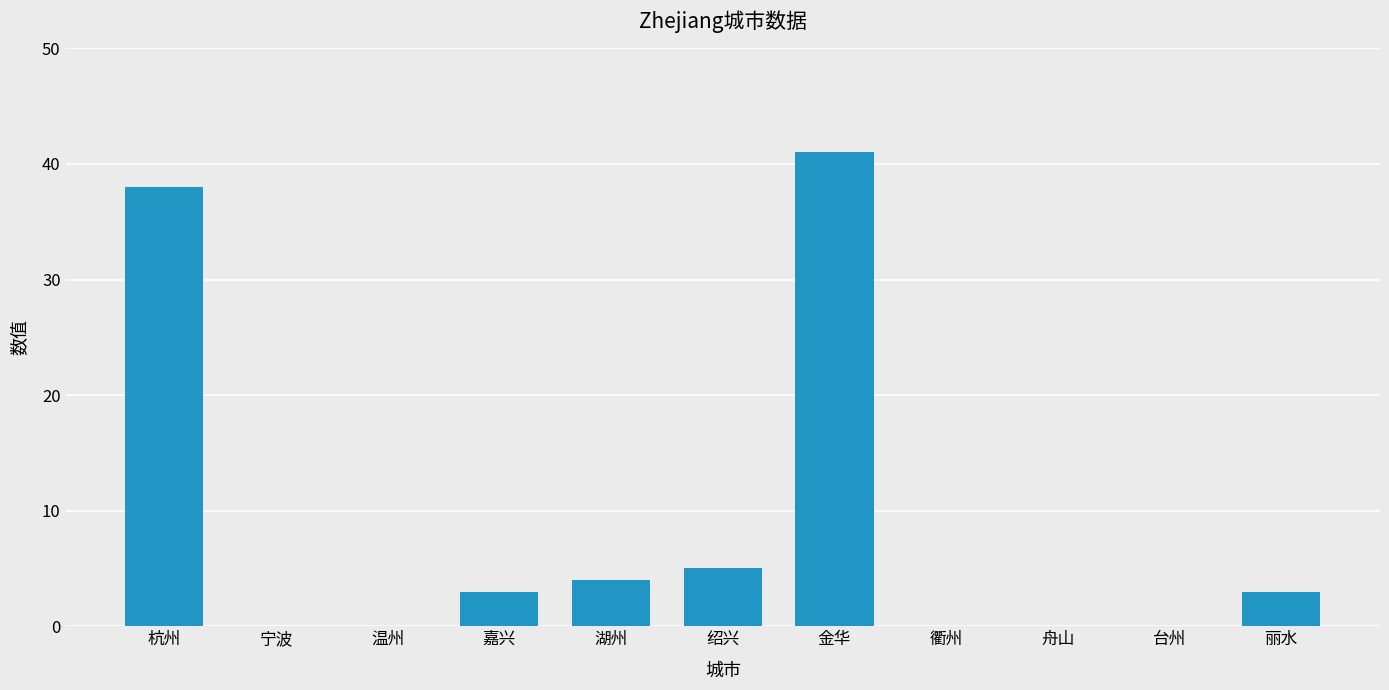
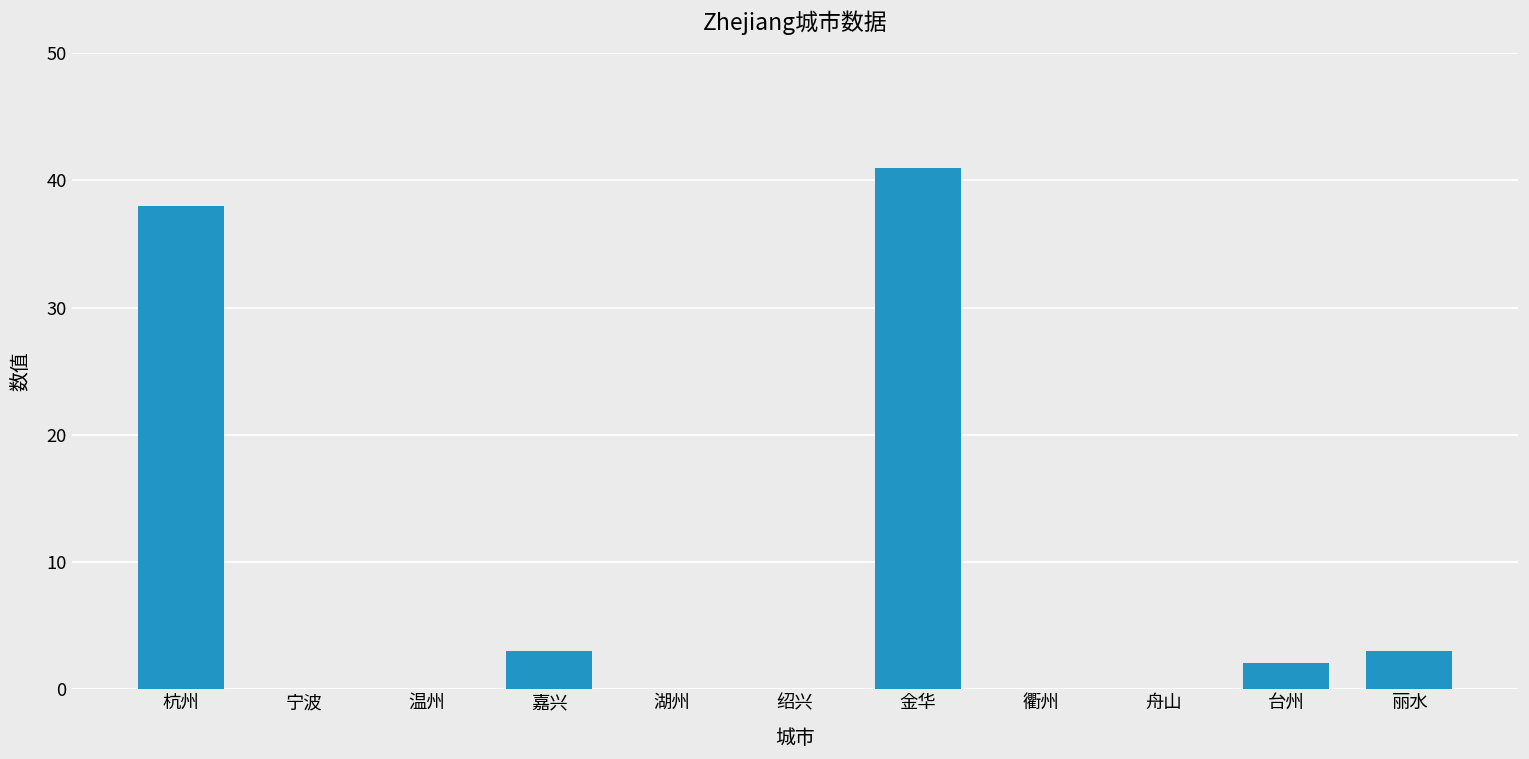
  {
    "杭州": 38,
    "宁波": 0,
    "温州": 0,
    "嘉兴": 3,
-   "湖州": 4,
-   "绍兴": 5,
+   "湖州": 0,
+   "绍兴": 0,
    "金华": 41,
    "衢州": 0,
    "舟山": 0,
-   "台州": 0,
+   "台州": 2,
    "丽水": 3
  }
